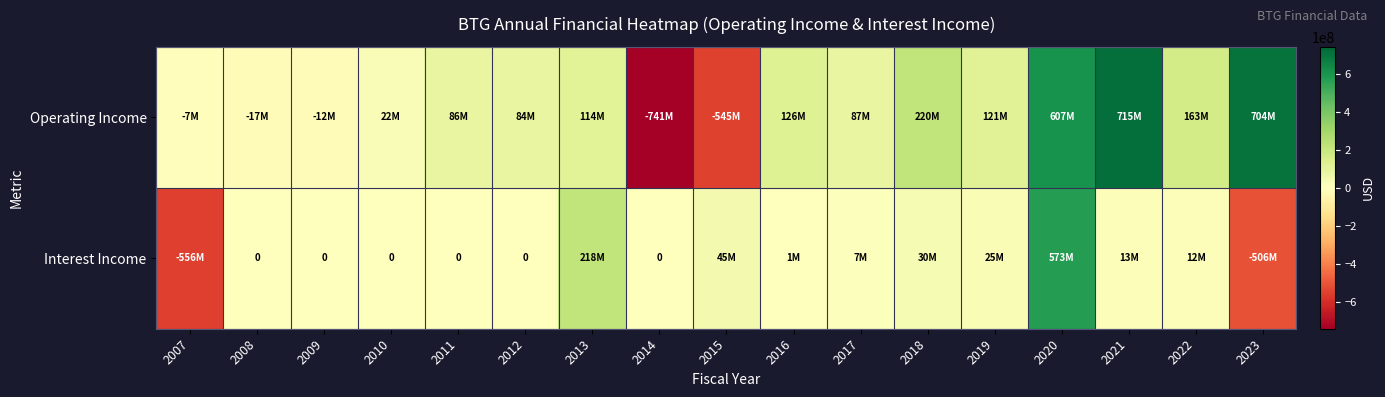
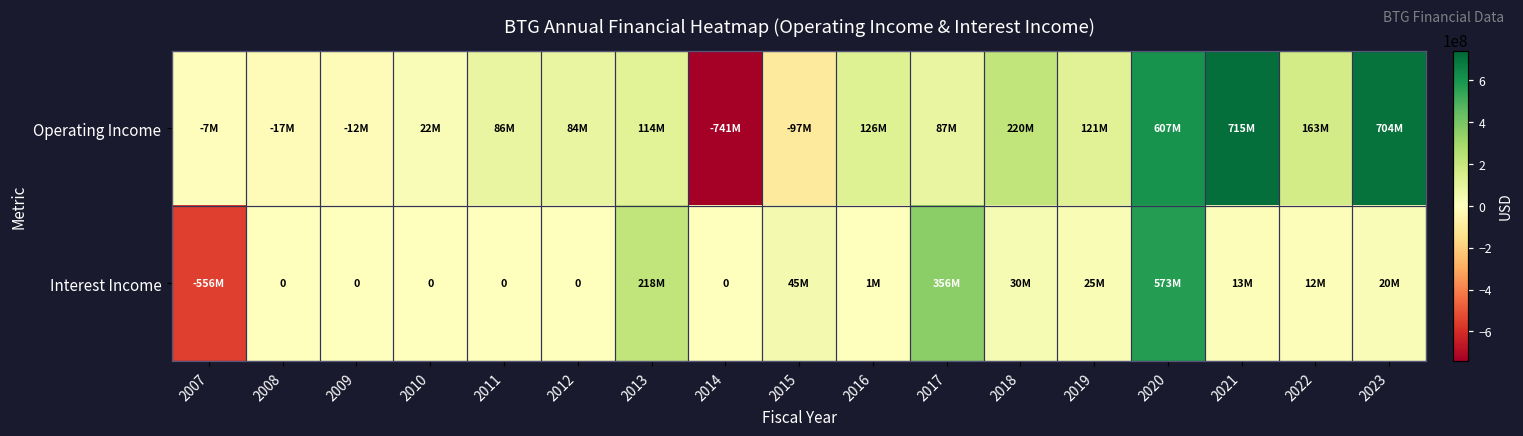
  {
    "Operating Income": {
      "2007": "-7M",
      "2008": "-17M",
      "2009": "-12M",
      "2010": "22M",
      "2011": "86M",
      "2012": "84M",
      "2013": "114M",
      "2014": "-741M",
-     "2015": "-545M",
+     "2015": "-97M",
      "2016": "126M",
      "2017": "87M",
      "2018": "220M",
      "2019": "121M",
      "2020": "607M",
      "2021": "715M",
      "2022": "163M",
      "2023": "704M"
    },
    "Interest Income": {
      "2007": "-556M",
      "2008": "0",
      "2009": "0",
      "2010": "0",
      "2011": "0",
      "2012": "0",
      "2013": "218M",
      "2014": "0",
      "2015": "45M",
      "2016": "1M",
-     "2017": "7M",
+     "2017": "356M",
      "2018": "30M",
      "2019": "25M",
      "2020": "573M",
      "2021": "13M",
      "2022": "12M",
-     "2023": "-506M"
+     "2023": "20M"
    }
  }
